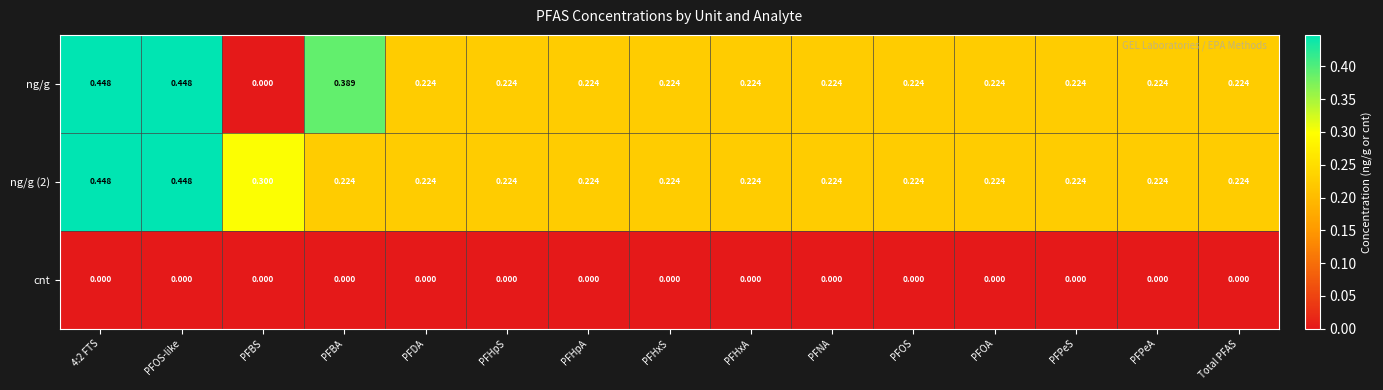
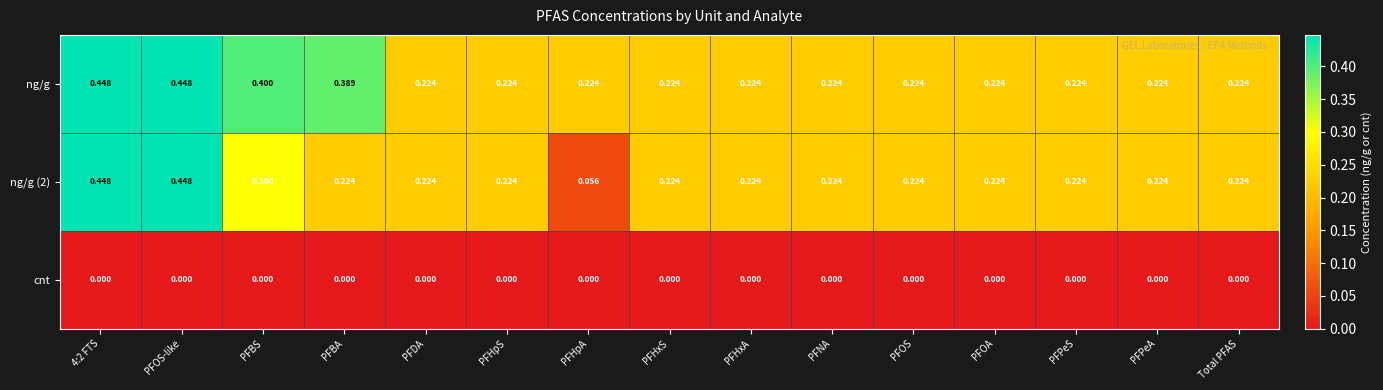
  {
    "ng/g": {
      "4:2 FTS": 0.448,
      "PFOS-like": 0.448,
-     "PFBS": 0.000,
+     "PFBS": 0.400,
      "PFBA": 0.389,
      "PFDA": 0.224,
      "PFHpS": 0.224,
      "PFHpA": 0.224,
      "PFHxS": 0.224,
      "PFHxA": 0.224,
      "PFNA": 0.224,
      "PFOS": 0.224,
      "PFOA": 0.224,
      "PFPeS": 0.224,
      "Total PFAS": 0.224
    },
    "ng/g (2)": {
      "4:2 FTS": 0.448,
      "PFOS-like": 0.448,
      "PFBS": 0.300,
      "PFBA": 0.224,
      "PFDA": 0.224,
      "PFHpS": 0.224,
-     "PFHpA": 0.224,
+     "PFHpA": 0.056,
      "PFHxS": 0.224,
      "PFHxA": 0.224,
      "PFNA": 0.224,
      "PFOS": 0.224,
      "PFOA": 0.224,
      "PFPeS": 0.224,
      "PFPeA": 0.224,
      "Total PFAS": 0.224
    },
    "cnt": {
      "4:2 FTS": 0.000,
      "PFOS-like": 0.000,
      "PFBS": 0.000,
      "PFBA": 0.000,
      "PFDA": 0.000,
      "PFHpS": 0.000,
      "PFHpA": 0.000,
      "PFHxS": 0.000,
      "PFHxA": 0.000,
      "PFNA": 0.000,
      "PFOS": 0.000,
      "PFOA": 0.000,
      "PFPeS": 0.000,
      "PFPeA": 0.000,
      "Total PFAS": 0.000
    }
  }
